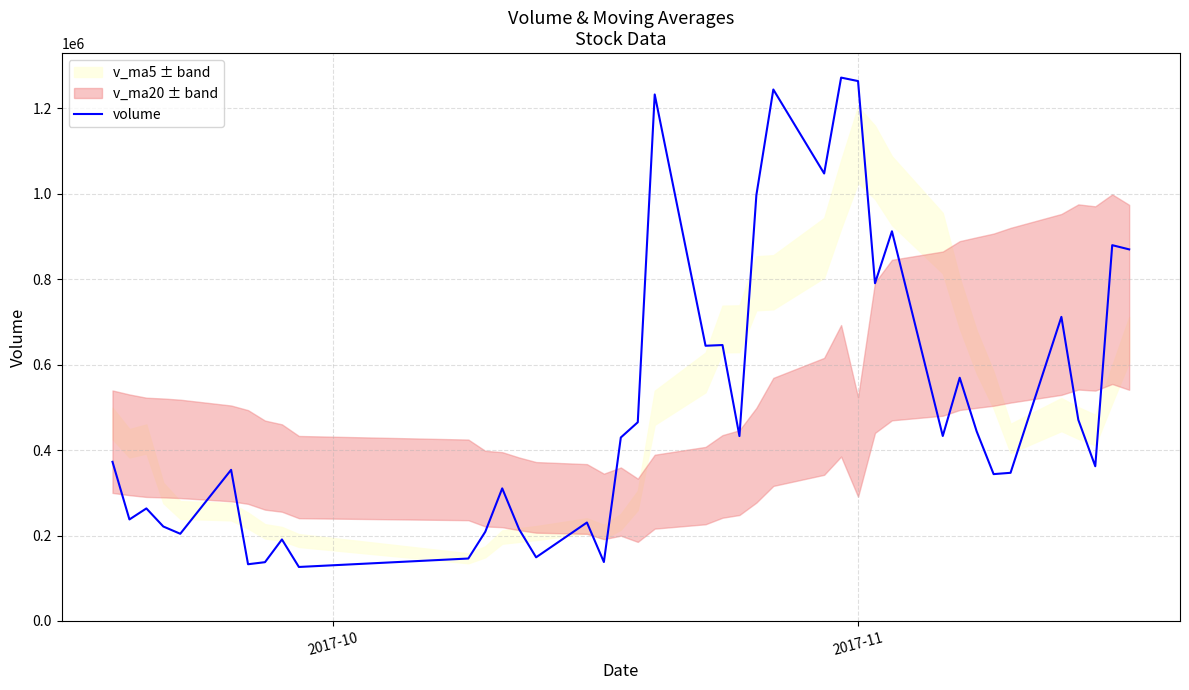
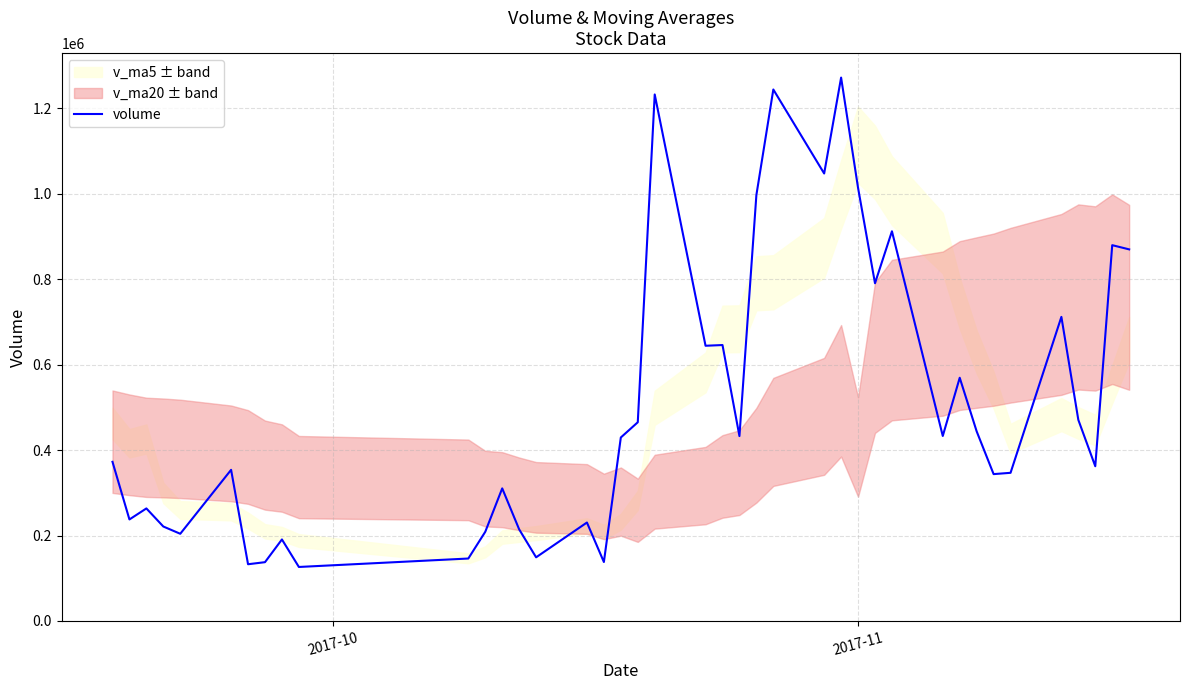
  {
    "volume": {
-     "2017-11": 1260000
+     "2017-11": 1010000
    }
  }
